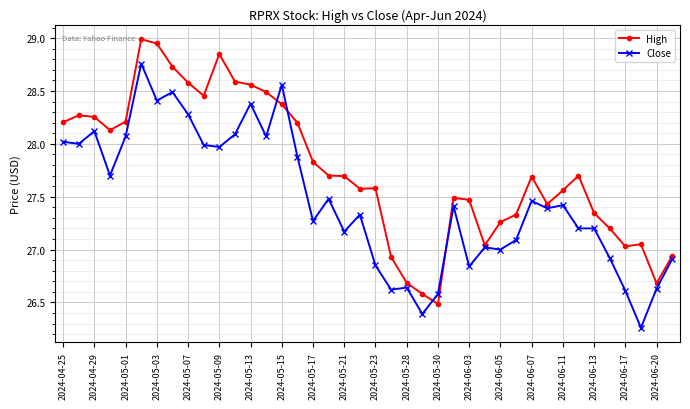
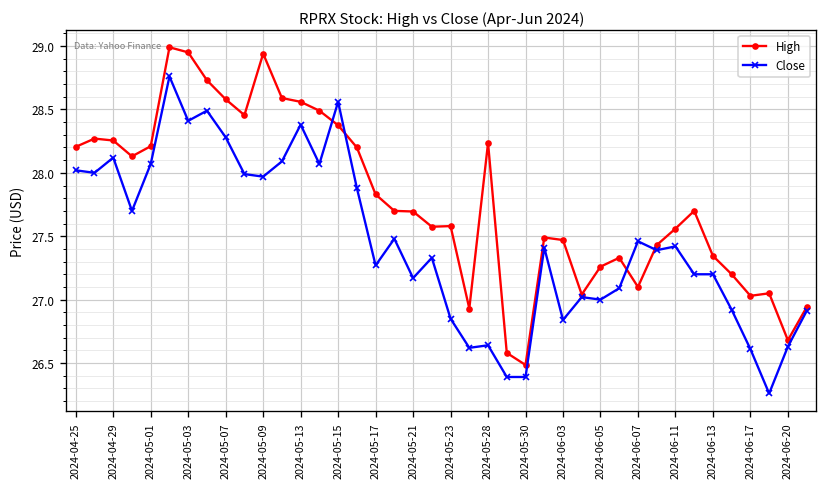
  {
    "High": {
      "2024-04-25": 28.21,
      "2024-04-29": 28.26,
      "2024-05-01": 28.21,
      "2024-05-03": 28.95,
      "2024-05-07": 28.58,
-     "2024-05-09": 28.85,
+     "2024-05-09": 28.94,
      "2024-05-13": 28.56,
      "2024-05-15": 28.38,
      "2024-05-17": 27.83,
      "2024-05-21": 27.70,
      "2024-05-23": 27.58,
-     "2024-05-28": 26.69,
+     "2024-05-28": 28.24,
      "2024-05-30": 26.49,
      "2024-06-03": 27.47,
      "2024-06-05": 27.26,
-     "2024-06-07": 27.69,
+     "2024-06-07": 27.10,
      "2024-06-11": 27.56,
      "2024-06-13": 27.35,
      "2024-06-17": 27.03,
      "2024-06-20": 26.68
    },
    "Close": {
      "2024-04-25": 28.02,
      "2024-04-29": 28.12,
      "2024-05-01": 28.07,
      "2024-05-03": 28.41,
      "2024-05-07": 28.28,
      "2024-05-09": 27.97,
      "2024-05-13": 28.38,
      "2024-05-15": 28.56,
      "2024-05-17": 27.27,
      "2024-05-21": 27.17,
      "2024-05-23": 26.85,
      "2024-05-28": 26.64,
-     "2024-05-30": 26.58,
+     "2024-05-30": 26.39,
      "2024-06-03": 26.84,
      "2024-06-05": 27.00,
      "2024-06-07": 27.46,
      "2024-06-11": 27.42,
      "2024-06-13": 27.20,
      "2024-06-17": 26.61,
      "2024-06-20": 26.63
    }
  }
